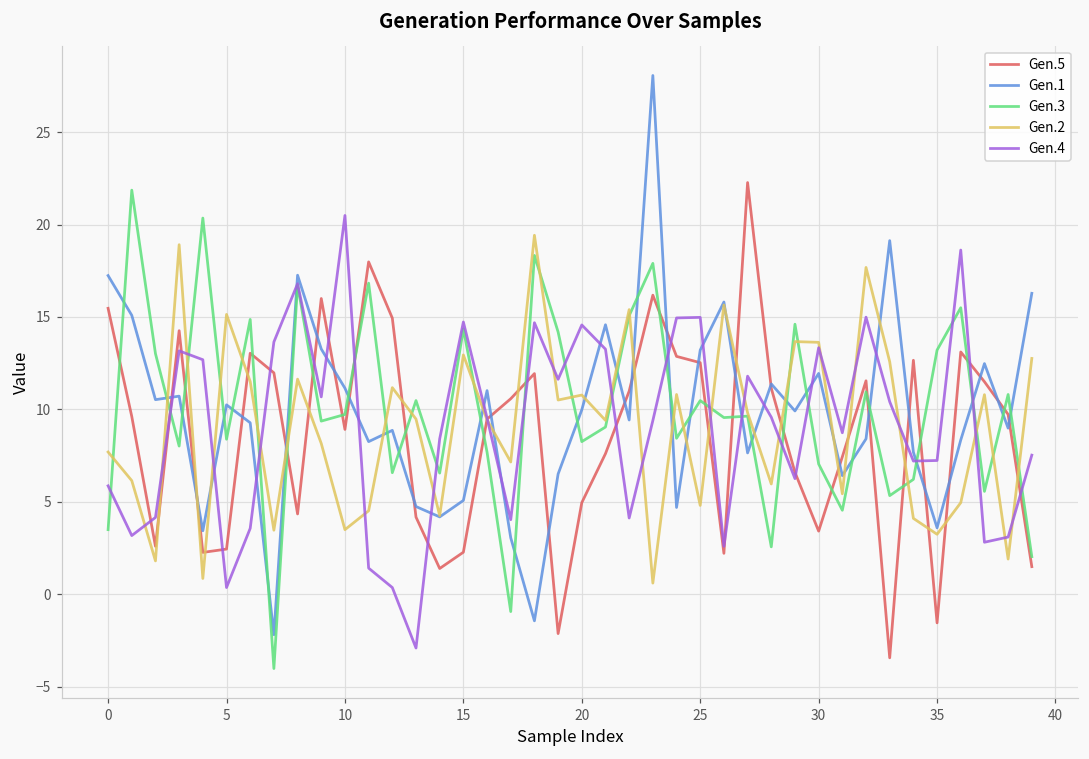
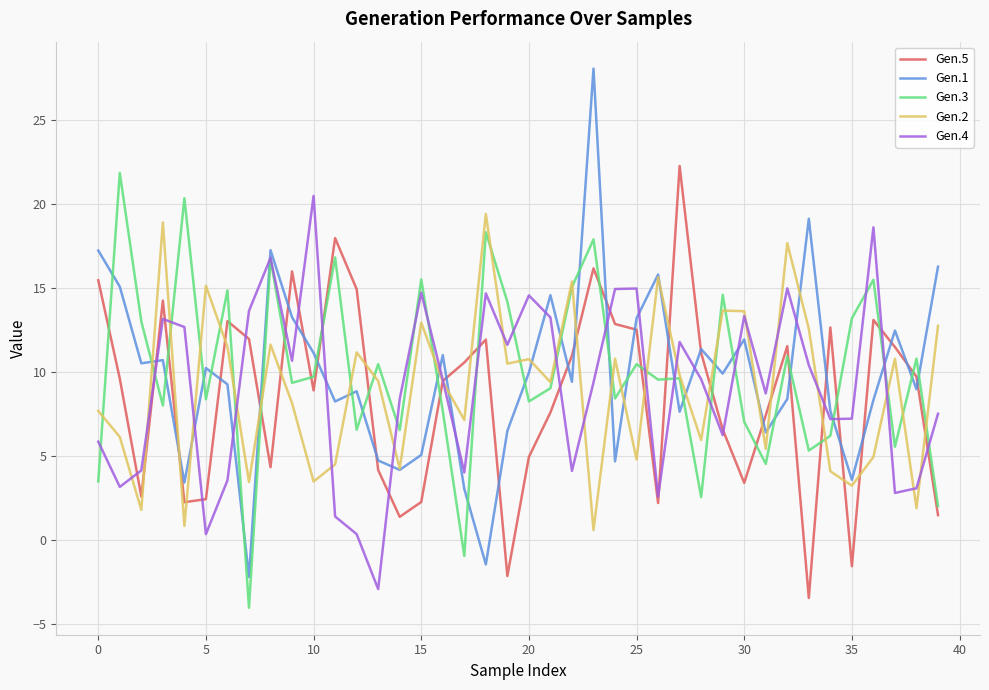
  {
    "Gen.5": {
      "0": 15.5,
      "5": 2.5,
      "10": 8.9,
      "15": 2.3,
      "20": 5.0,
      "25": 12.5,
      "30": 3.4,
      "35": -1.5
    },
    "Gen.1": {
      "0": 17.2,
      "5": 10.3,
      "10": 11.2,
      "15": 5.1,
      "20": 10.0,
      "25": 13.2,
      "30": 12.0,
      "35": 3.6
    },
    "Gen.3": {
      "0": 3.5,
      "5": 8.4,
      "10": 9.7,
-     "15": 14.4,
+     "15": 15.5,
      "20": 8.3,
      "25": 10.5,
      "30": 7.1,
      "35": 13.2
    },
    "Gen.2": {
      "0": 7.7,
      "5": 15.1,
      "10": 3.5,
      "15": 13.0,
      "20": 10.8,
      "25": 4.8,
      "30": 13.6,
      "35": 3.3
    },
    "Gen.4": {
      "0": 5.9,
      "5": 0.4,
      "10": 20.5,
      "15": 14.7,
      "20": 14.6,
      "25": 15.0,
      "30": 13.3,
      "35": 7.2
    }
  }
